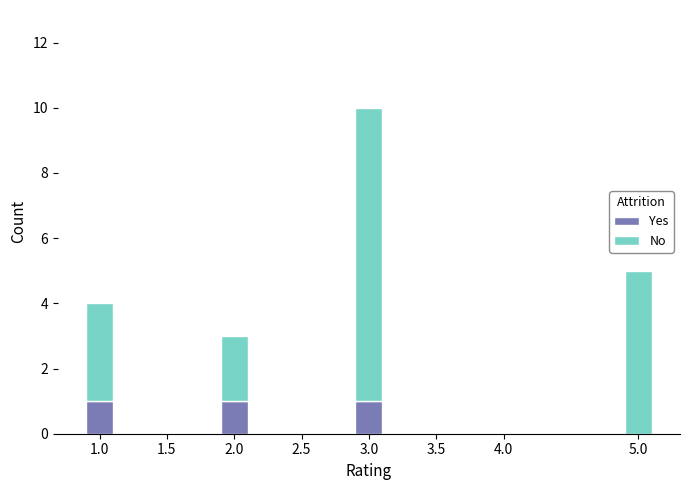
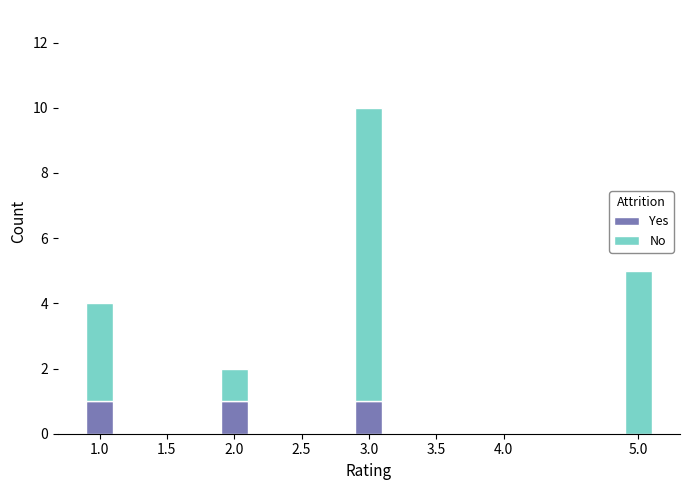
  {
    "Yes": {
      "1.0": 1,
      "2.0": 1,
      "3.0": 1,
      "5.0": 0
    },
    "No": {
      "1.0": 3,
-     "2.0": 2,
+     "2.0": 1,
      "3.0": 9,
      "5.0": 5
    }
  }
